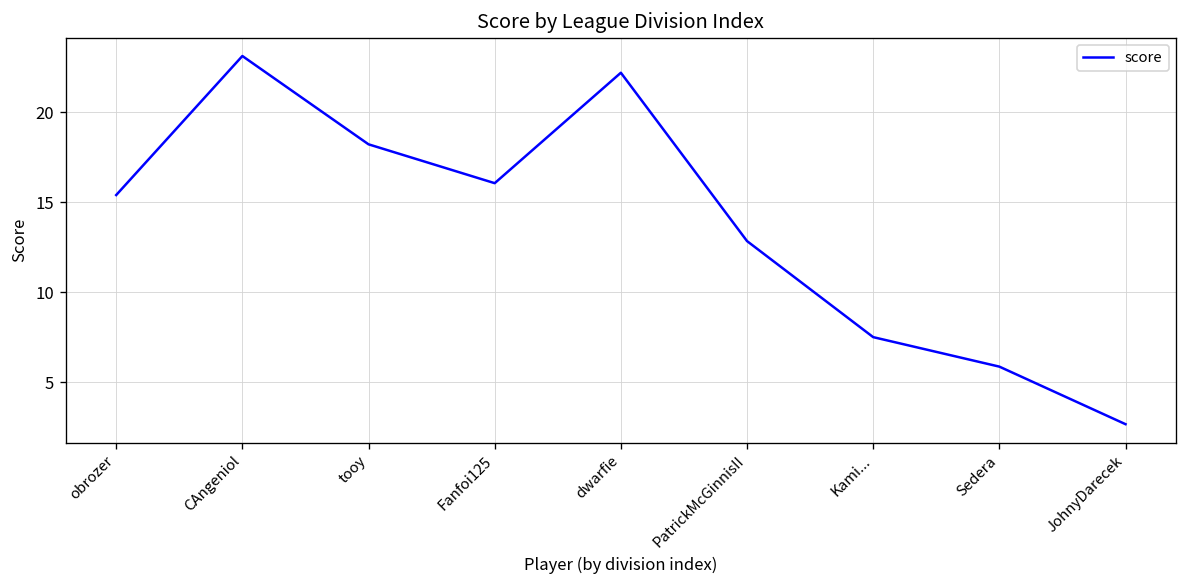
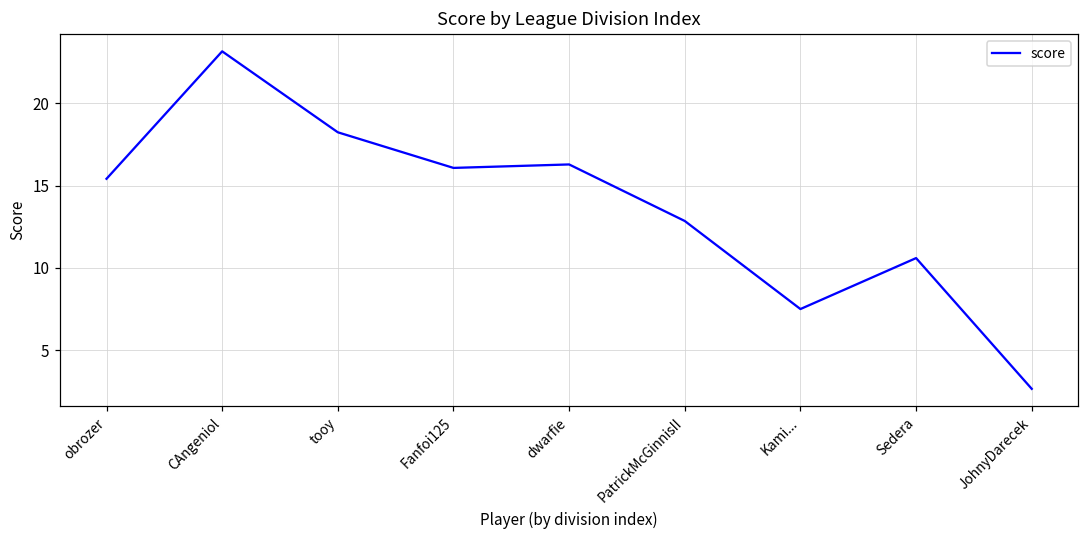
  {
    "obrozer": 15.4,
    "CAngeniol": 23.1,
    "tooy": 18.2,
    "Fanfoi125": 16.1,
-   "dwarfie": 22.2,
+   "dwarfie": 16.3,
    "PatrickMcGinnisII": 12.9,
    "Kami...": 7.5,
-   "Sedera": 5.9,
+   "Sedera": 10.6,
    "JohnyDarecek": 2.7
  }
